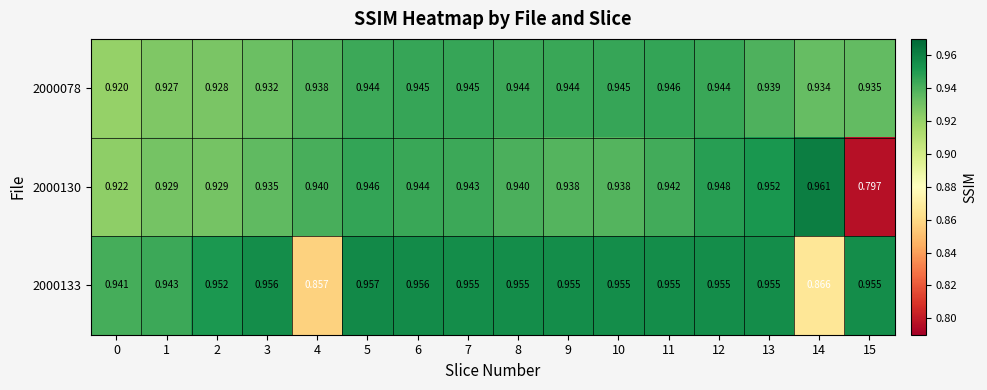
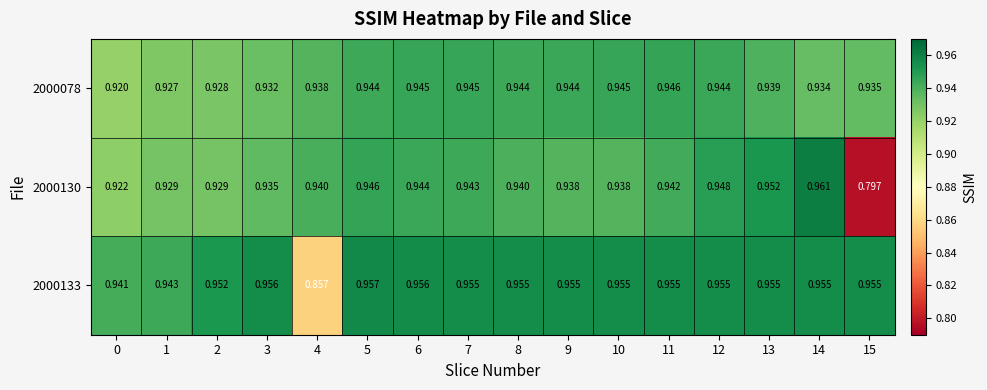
  {
    "2000078": {
      "0": 0.920,
      "1": 0.927,
      "2": 0.928,
      "3": 0.932,
      "4": 0.938,
      "5": 0.944,
      "6": 0.945,
      "7": 0.945,
      "8": 0.944,
      "9": 0.944,
      "10": 0.945,
      "11": 0.946,
      "12": 0.944,
      "13": 0.939,
      "14": 0.934,
      "15": 0.935
    },
    "2000130": {
      "0": 0.922,
      "1": 0.929,
      "2": 0.929,
      "3": 0.935,
      "4": 0.940,
      "5": 0.946,
      "6": 0.944,
      "7": 0.943,
      "8": 0.940,
      "9": 0.938,
      "10": 0.938,
      "11": 0.942,
      "12": 0.948,
      "13": 0.952,
      "14": 0.961,
      "15": 0.797
    },
    "2000133": {
      "0": 0.941,
      "1": 0.943,
      "2": 0.952,
      "3": 0.956,
      "4": 0.857,
      "5": 0.957,
      "6": 0.956,
      "7": 0.955,
      "8": 0.955,
      "9": 0.955,
      "10": 0.955,
      "11": 0.955,
      "12": 0.955,
      "13": 0.955,
-     "14": 0.866,
+     "14": 0.955,
      "15": 0.955
    }
  }
